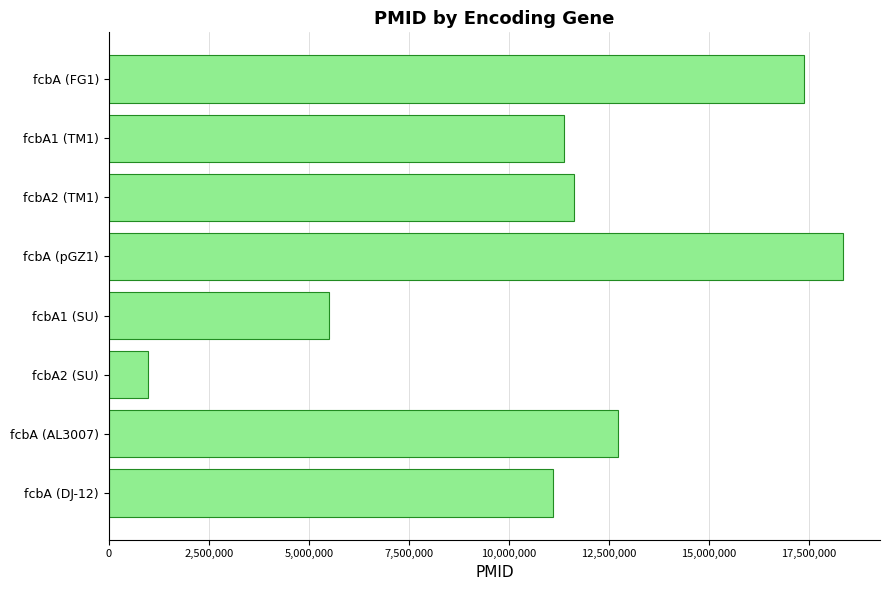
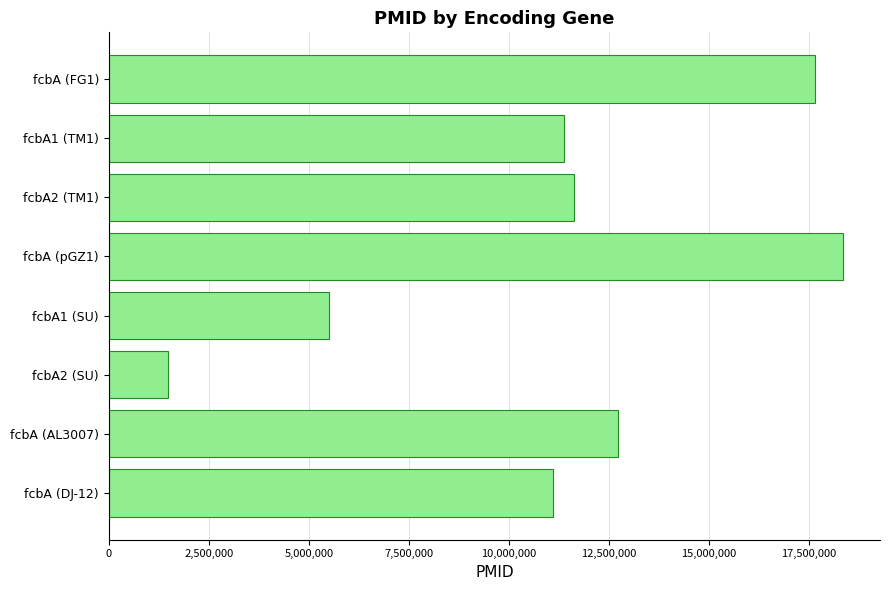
  {
-   "fcbA (FG1)": "17,400,000",
+   "fcbA (FG1)": "17,700,000",
    "fcbA1 (TM1)": "11,400,000",
    "fcbA2 (TM1)": "11,600,000",
    "fcbA (pGZ1)": "18,400,000",
    "fcbA1 (SU)": "5,500,000",
-   "fcbA2 (SU)": "1,000,000",
+   "fcbA2 (SU)": "1,500,000",
    "fcbA (AL3007)": "12,700,000",
    "fcbA (DJ-12)": "11,100,000"
  }
